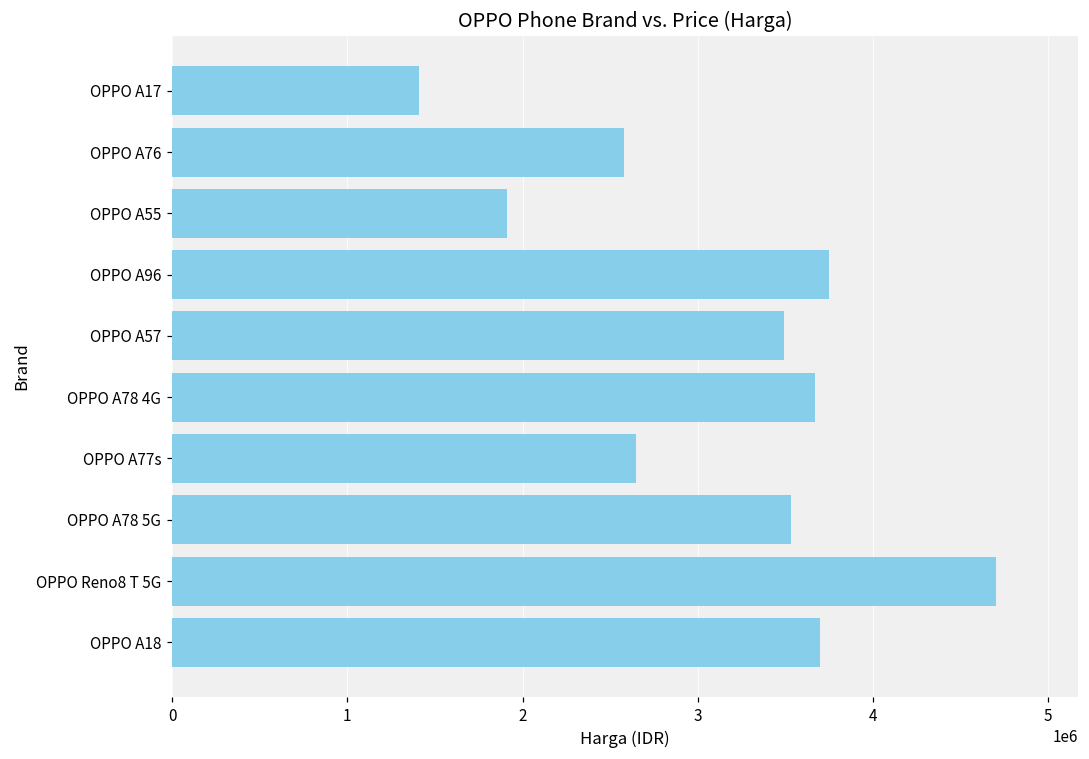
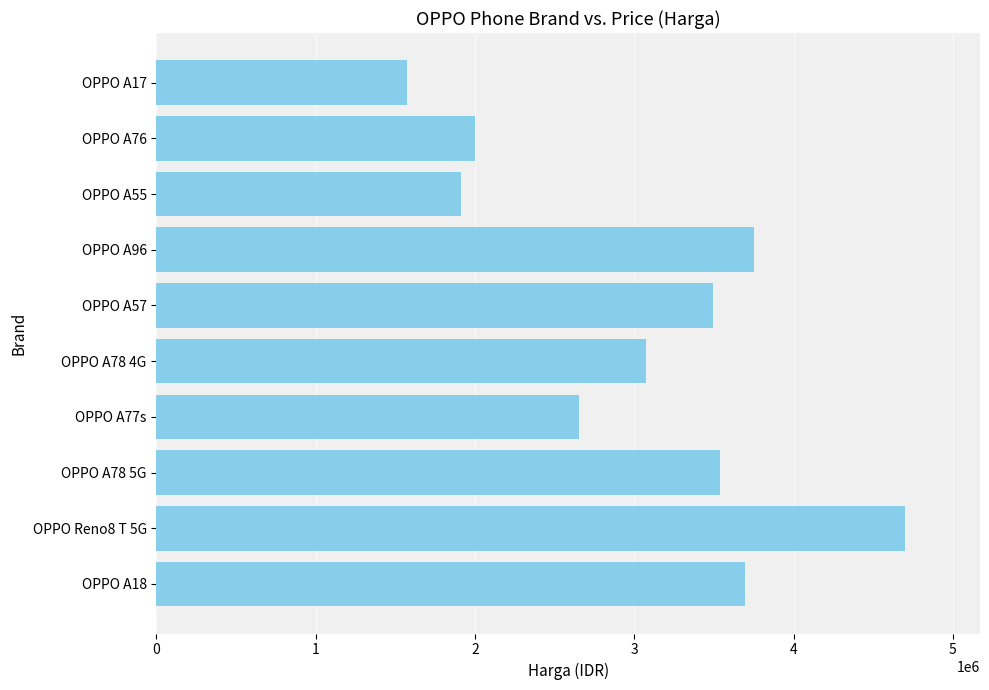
  {
-   "OPPO A17": 1410000,
-   "OPPO A76": 2580000,
+   "OPPO A17": 1580000,
+   "OPPO A76": 2000000,
    "OPPO A55": 1910000,
    "OPPO A96": 3750000,
    "OPPO A57": 3490000,
-   "OPPO A78 4G": 3670000,
+   "OPPO A78 4G": 3080000,
    "OPPO A77s": 2650000,
    "OPPO A78 5G": 3540000,
    "OPPO Reno8 T 5G": 4700000,
    "OPPO A18": 3690000
  }
